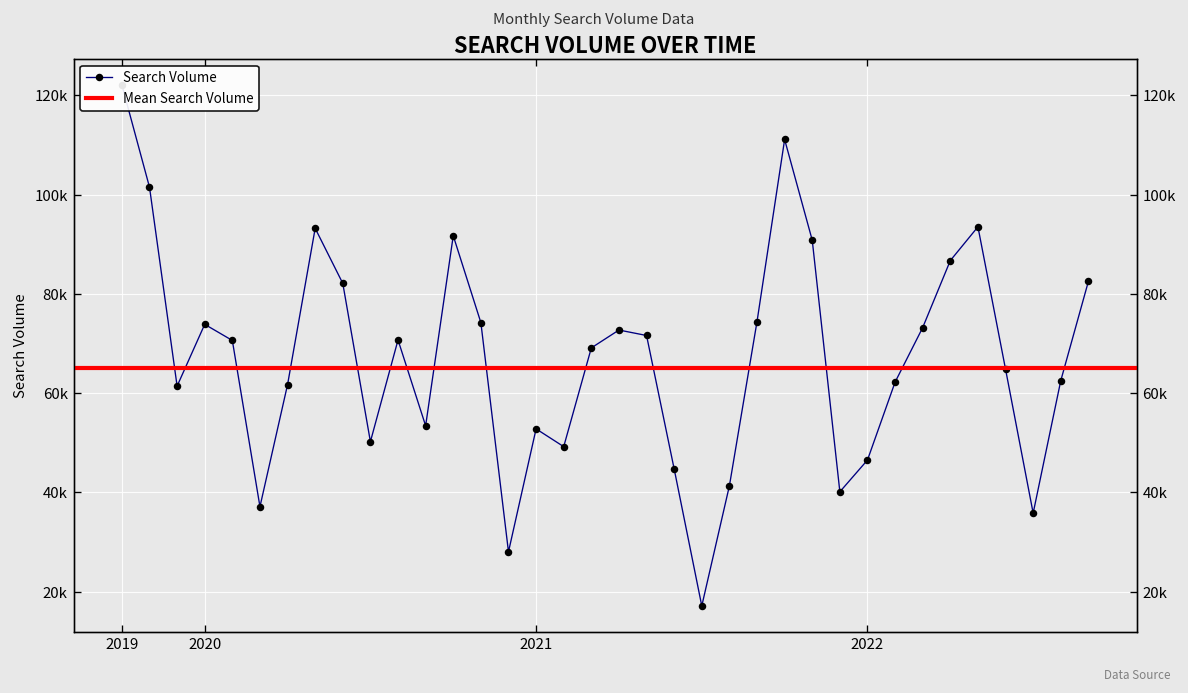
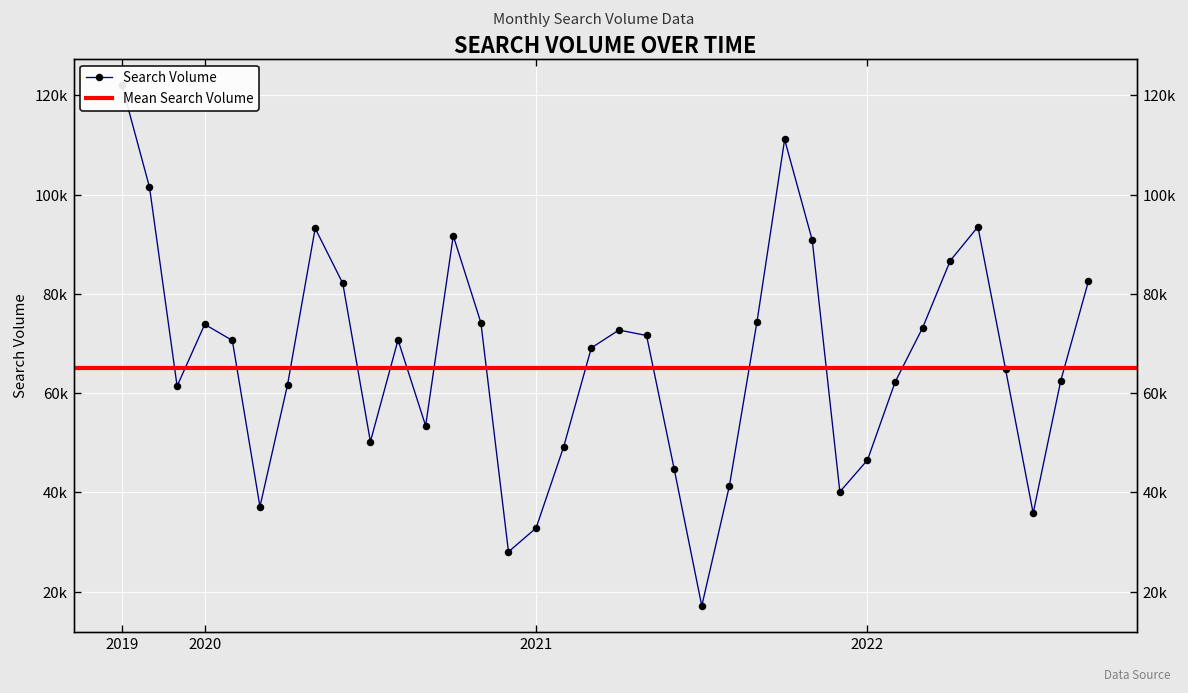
  {
    "2020": 74000,
-   "2021": 53000,
+   "2021": 33000,
    "2022": 47000
  }
